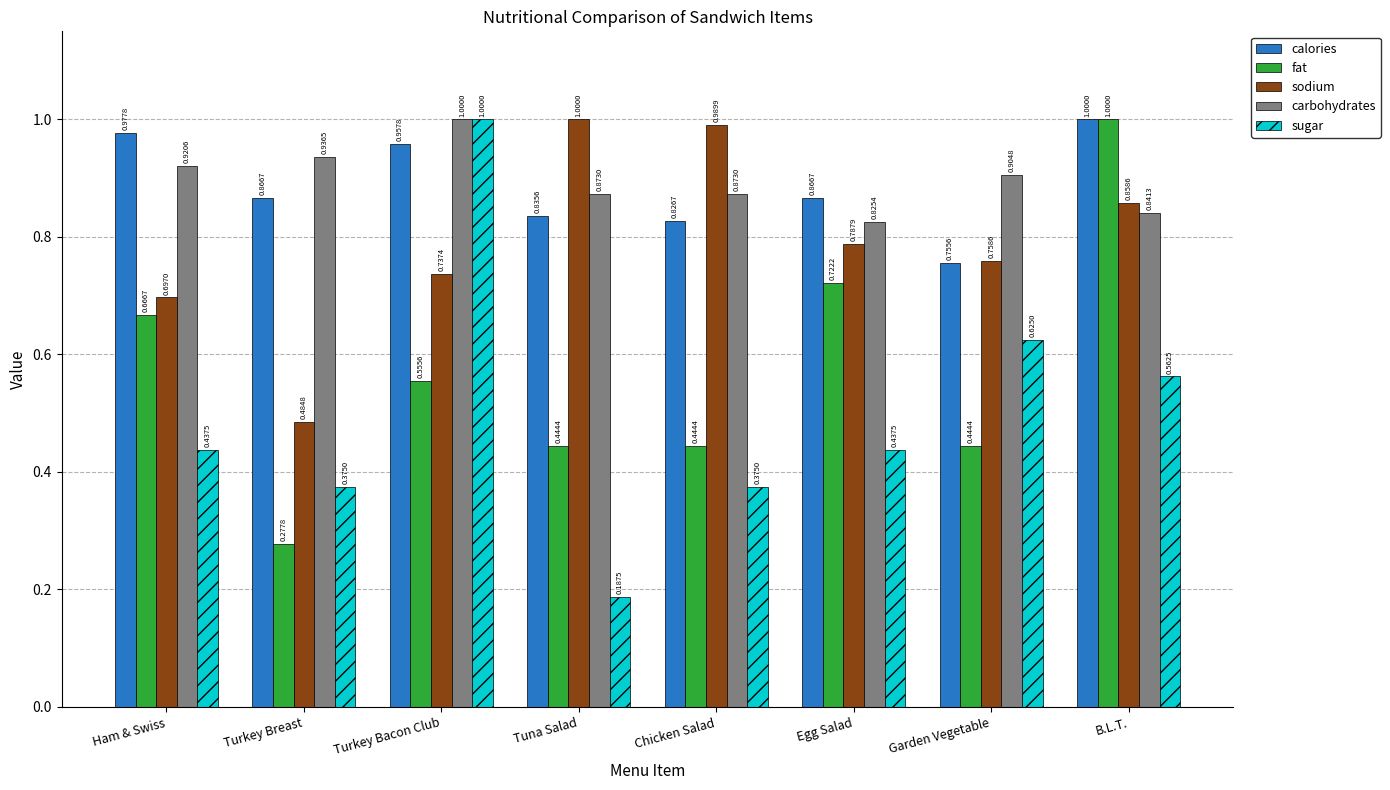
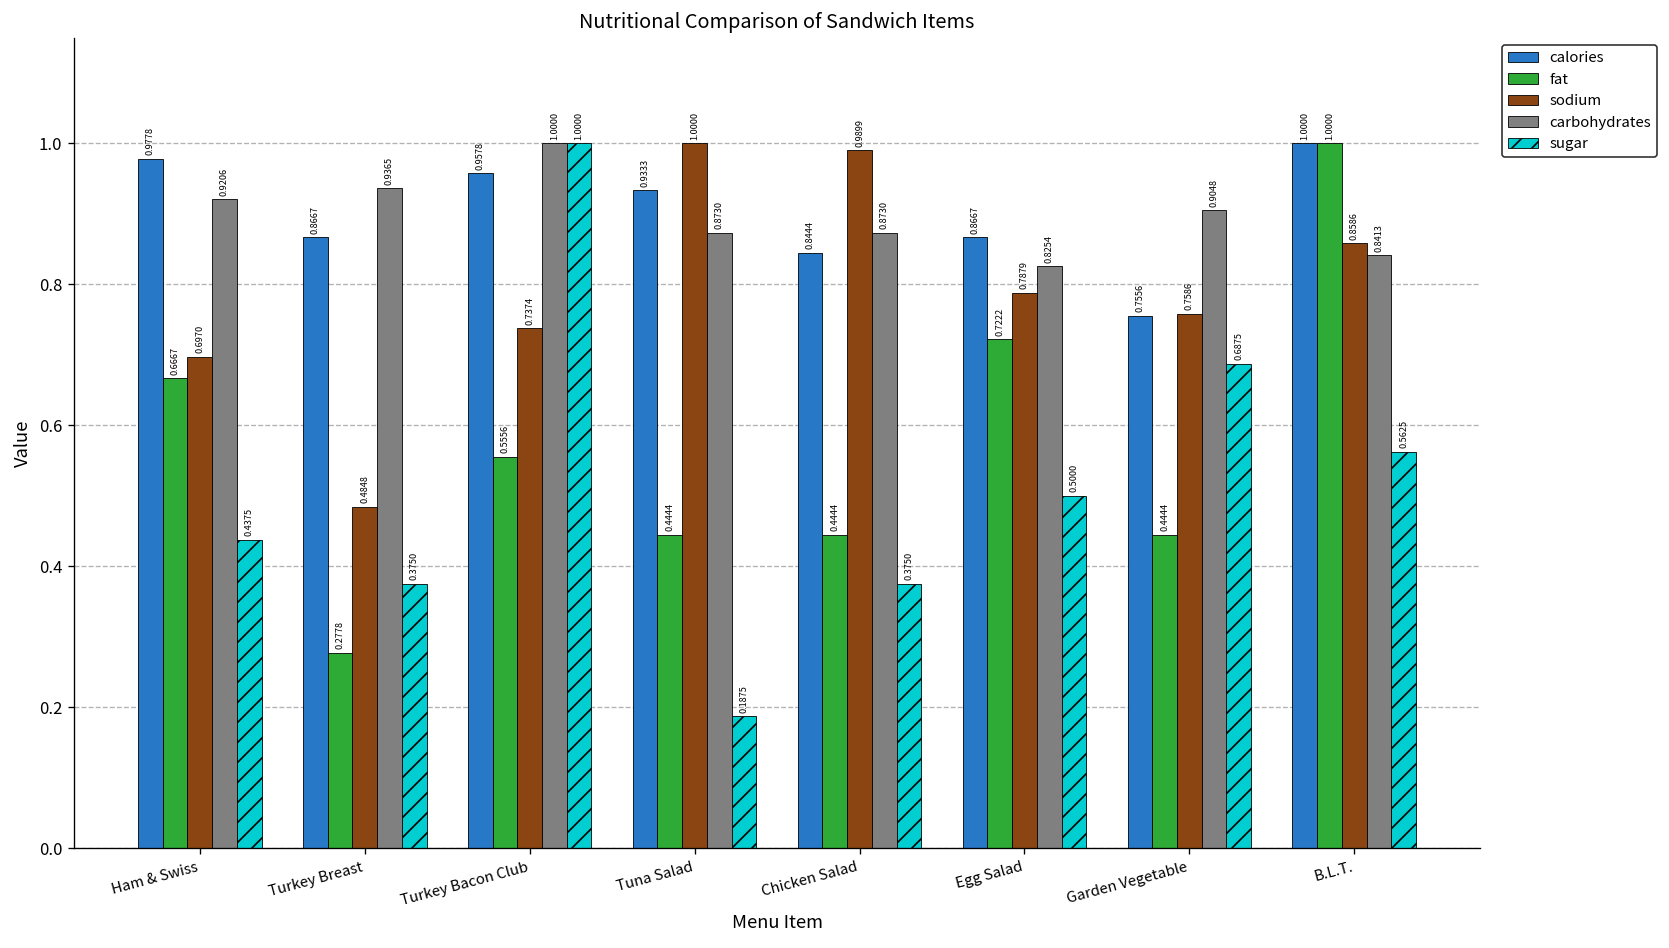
  {
    "calories": {
      "Ham & Swiss": 0.9778,
      "Turkey Breast": 0.8667,
      "Turkey Bacon Club": 0.9578,
-     "Tuna Salad": 0.8356,
-     "Chicken Salad": 0.8267,
+     "Tuna Salad": 0.9333,
+     "Chicken Salad": 0.8444,
      "Egg Salad": 0.8667,
      "Garden Vegetable": 0.7556,
      "B.L.T.": 1.0000
    },
    "fat": {
      "Ham & Swiss": 0.6667,
      "Turkey Breast": 0.2778,
      "Turkey Bacon Club": 0.5556,
      "Tuna Salad": 0.4444,
      "Chicken Salad": 0.4444,
      "Egg Salad": 0.7222,
      "Garden Vegetable": 0.4444,
      "B.L.T.": 1.0000
    },
    "sodium": {
      "Ham & Swiss": 0.6970,
      "Turkey Breast": 0.4848,
      "Turkey Bacon Club": 0.7374,
      "Tuna Salad": 1.0000,
      "Chicken Salad": 0.9899,
      "Egg Salad": 0.7879,
      "Garden Vegetable": 0.7586,
      "B.L.T.": 0.8586
    },
    "carbohydrates": {
      "Ham & Swiss": 0.9206,
      "Turkey Breast": 0.9365,
      "Turkey Bacon Club": 1.0000,
      "Tuna Salad": 0.8730,
      "Chicken Salad": 0.8730,
      "Egg Salad": 0.8254,
      "Garden Vegetable": 0.9048,
      "B.L.T.": 0.8413
    },
    "sugar": {
      "Ham & Swiss": 0.4375,
      "Turkey Breast": 0.3750,
      "Turkey Bacon Club": 1.0000,
      "Tuna Salad": 0.1875,
      "Chicken Salad": 0.3750,
-     "Egg Salad": 0.4375,
-     "Garden Vegetable": 0.6250,
+     "Egg Salad": 0.5000,
+     "Garden Vegetable": 0.6875,
      "B.L.T.": 0.5625
    }
  }
